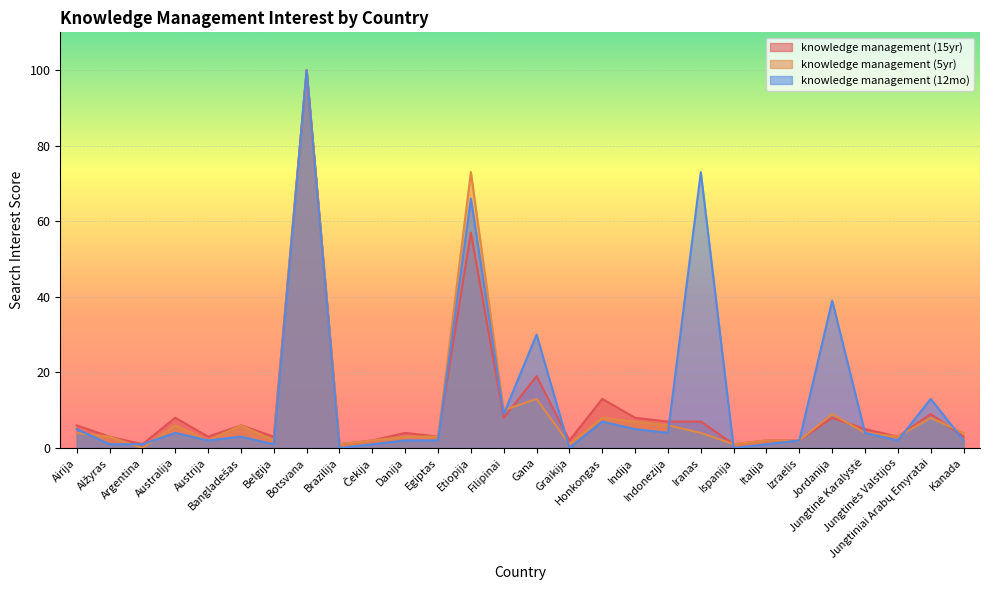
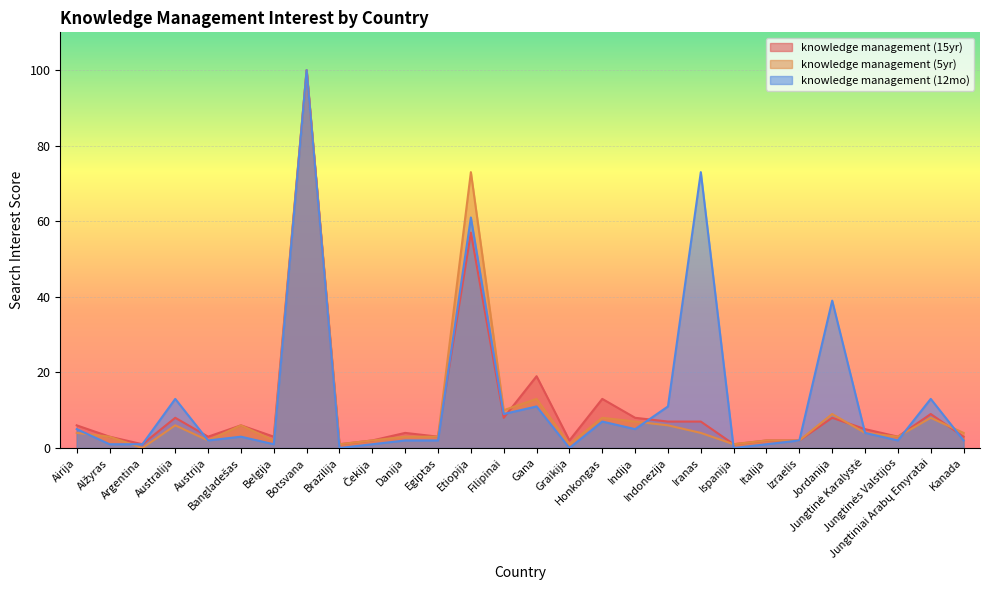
  {
    "knowledge management (12mo)": {
      "Airija": 5,
      "Alžyras": 1,
-     "Australija": 4,
+     "Australija": 13,
      "Bangladešas": 3,
      "Belgija": 1,
      "Brazilija": 0,
      "Čekija": 1,
      "Danija": 2,
      "Egiptas": 2,
-     "Etiopija": 66,
+     "Etiopija": 61,
      "Filipinai": 9,
-     "Gana": 30,
+     "Gana": 11,
      "Graikija": 0,
      "Honkongas": 7,
      "Indija": 5,
-     "Indonezija": 4,
+     "Indonezija": 11,
      "Iranas": 73,
      "Ispanija": 0,
      "Italija": 1,
      "Jordanija": 39,
      "Jungtinės Valstijos": 2,
      "Jungtiniai Arabų Emyratai": 13,
      "Kanada": 2
    }
  }
